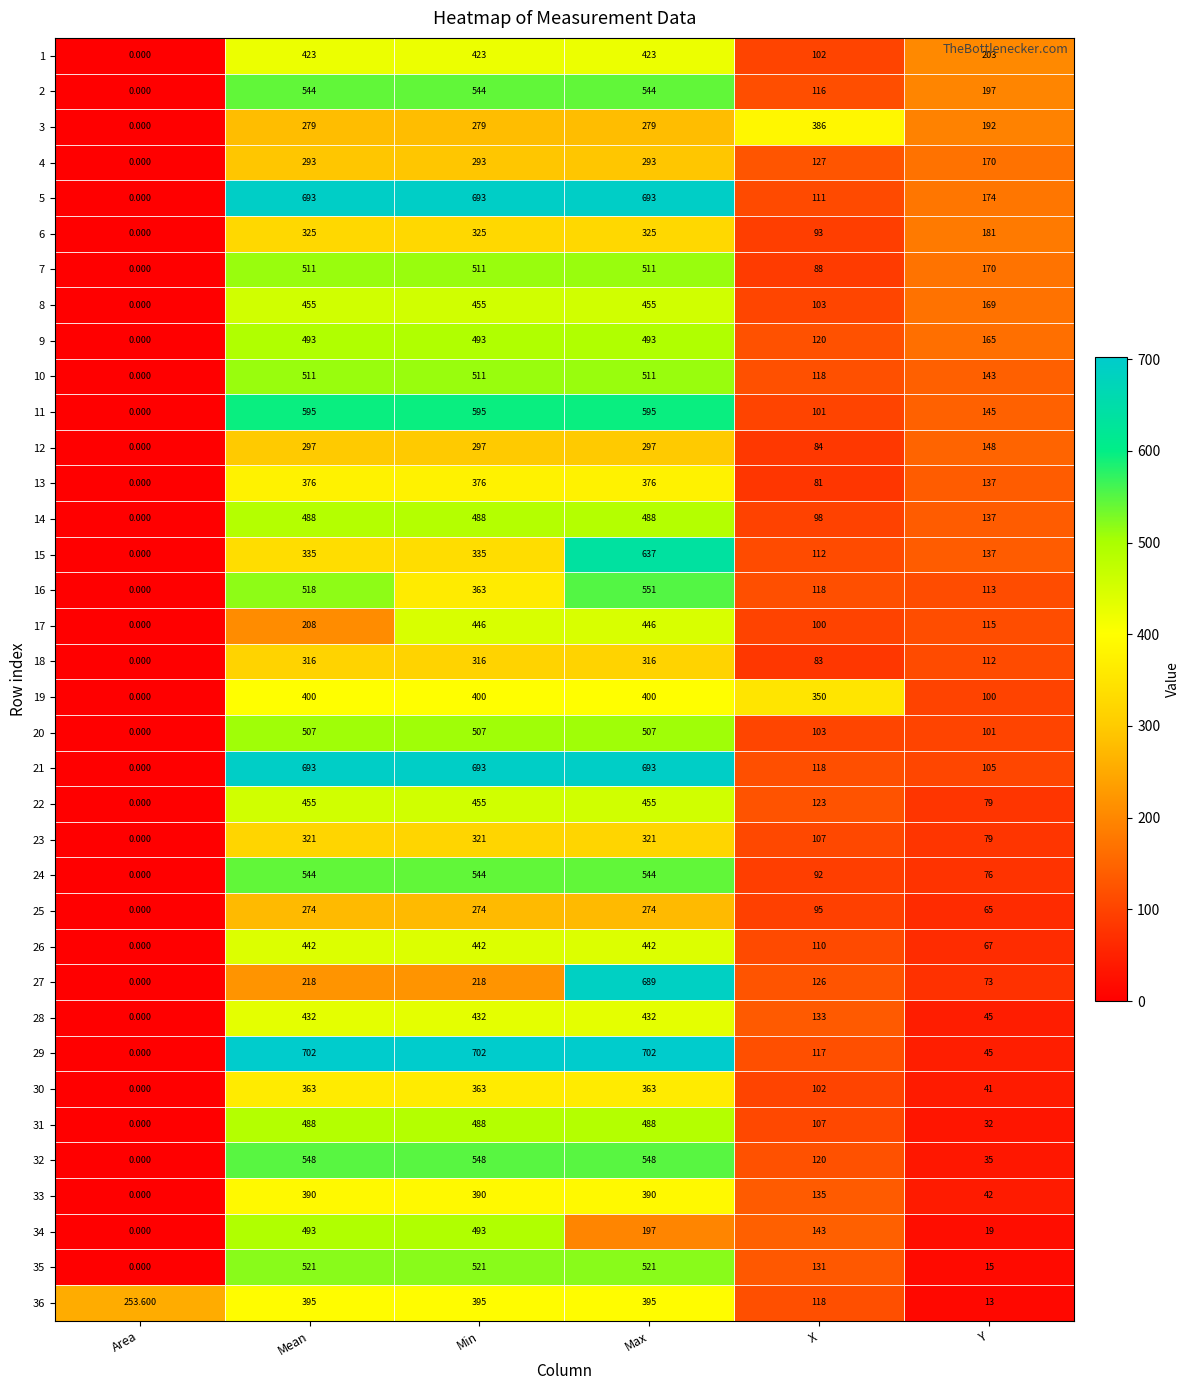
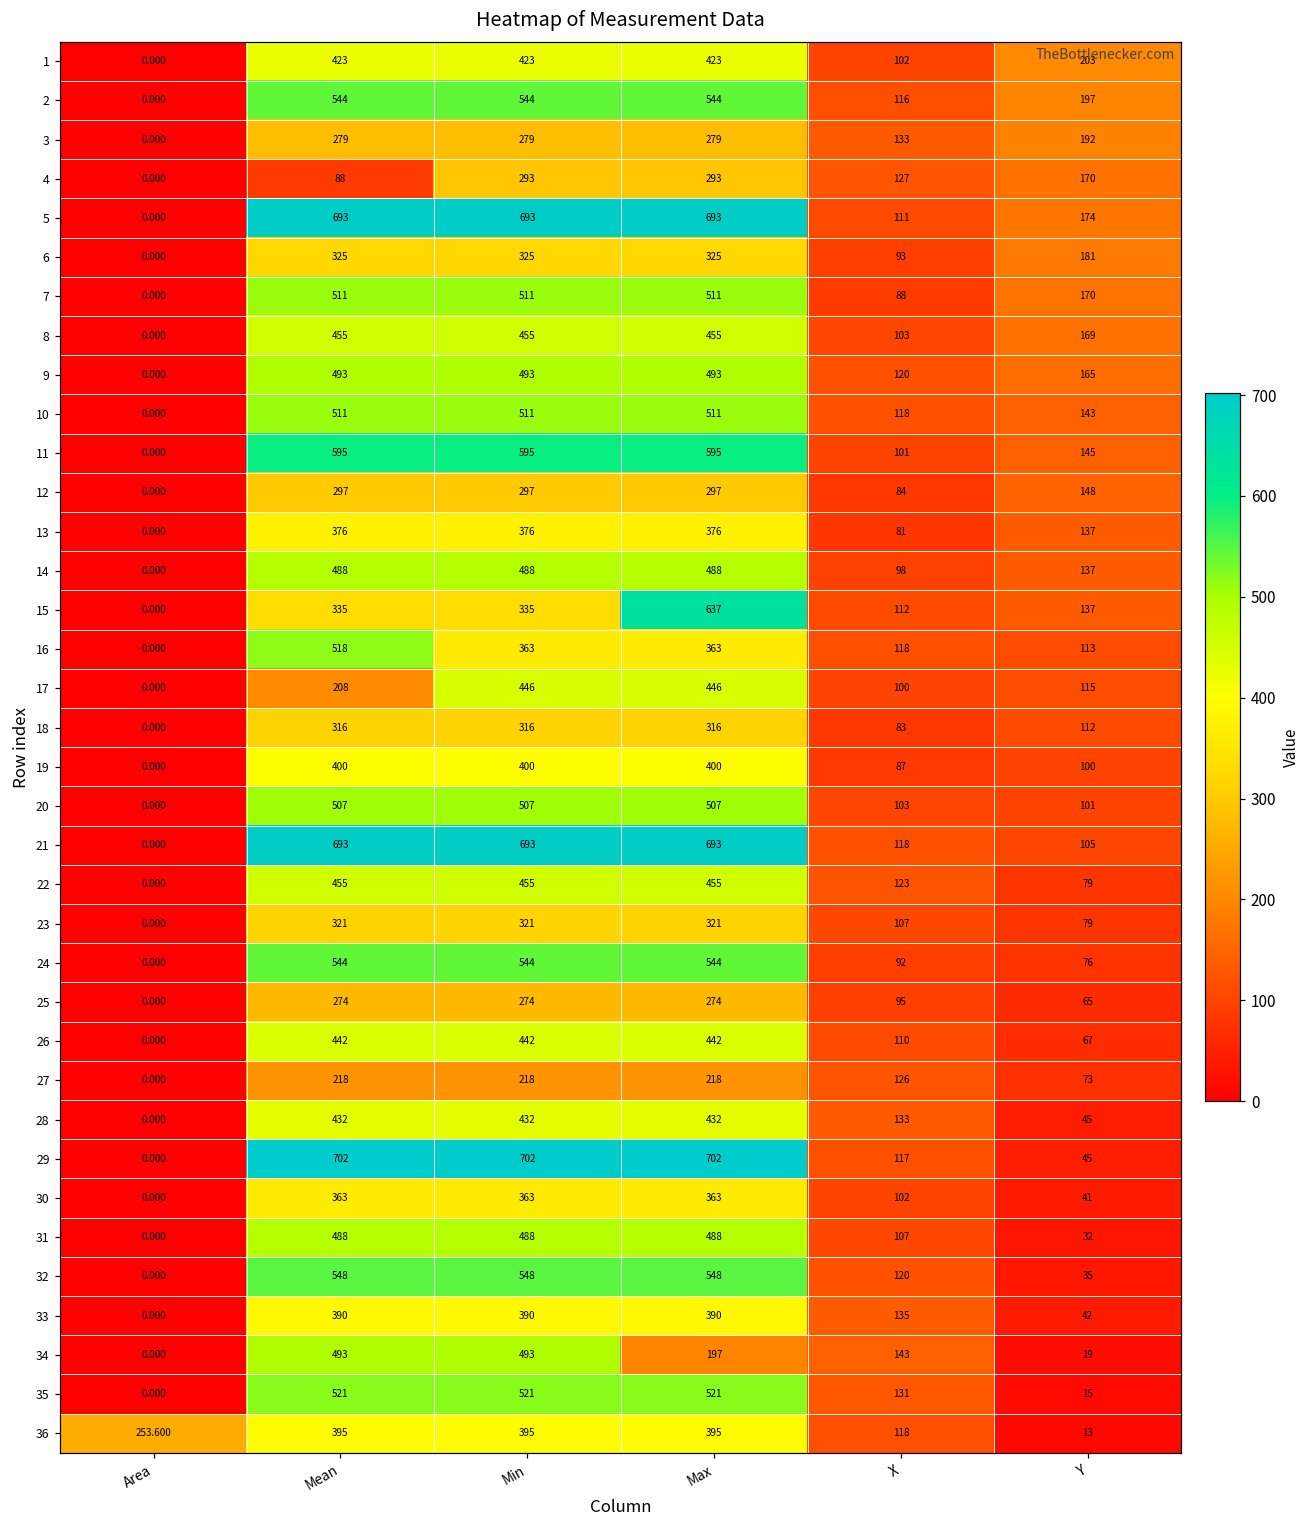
  {
    "3": {
      "Area": 0.000,
      "Mean": 279,
      "Min": 279,
      "Max": 279,
-     "X": 386,
+     "X": 133,
      "Y": 192
    },
    "4": {
      "Area": 0.000,
-     "Mean": 293,
+     "Mean": 88,
      "Min": 293,
      "Max": 293,
      "X": 127,
      "Y": 170
    },
    "16": {
      "Area": 0.000,
      "Mean": 518,
      "Min": 363,
-     "Max": 551,
+     "Max": 363,
      "X": 118,
      "Y": 113
    },
    "19": {
      "Area": 0.000,
      "Mean": 400,
      "Min": 400,
      "Max": 400,
-     "X": 350,
+     "X": 87,
      "Y": 100
    },
    "27": {
      "Area": 0.000,
      "Mean": 218,
      "Min": 218,
-     "Max": 689,
+     "Max": 218,
      "X": 126,
      "Y": 73
    }
  }
